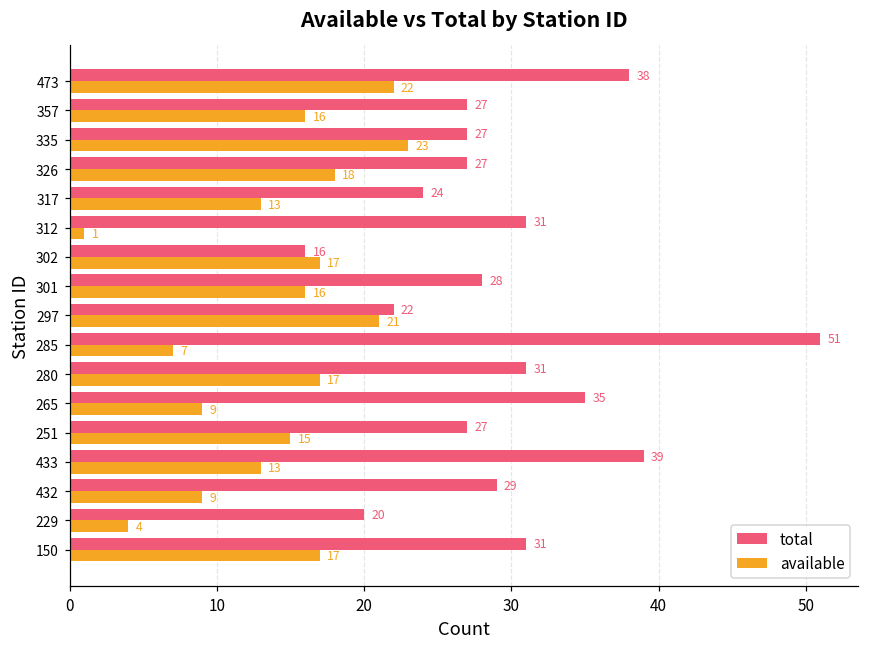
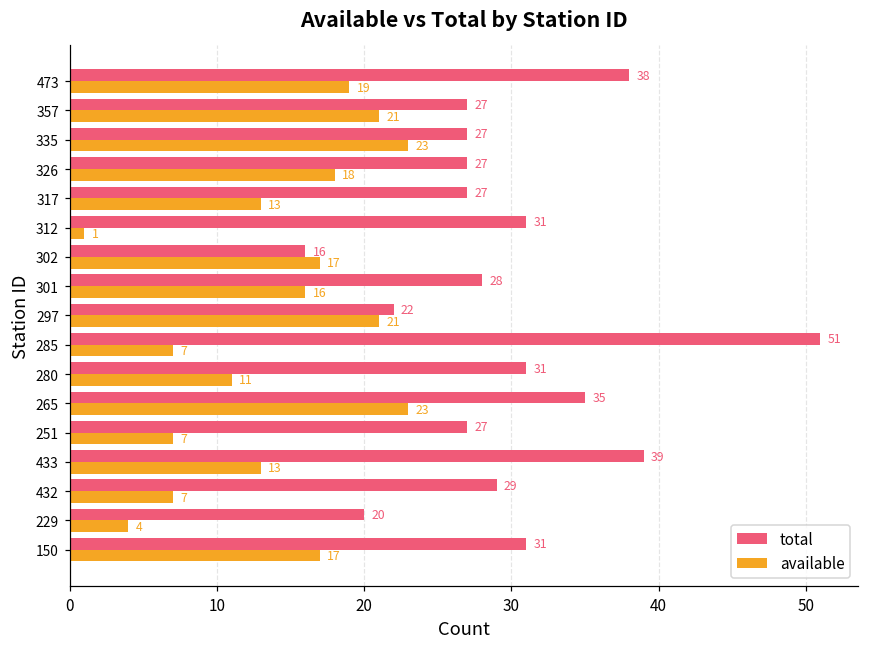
  {
    "total": {
      "473": 38,
      "357": 27,
      "335": 27,
      "326": 27,
-     "317": 24,
+     "317": 27,
      "312": 31,
      "302": 16,
      "301": 28,
      "297": 22,
      "285": 51,
      "280": 31,
      "265": 35,
      "251": 27,
      "433": 39,
      "432": 29,
      "229": 20,
      "150": 31
    },
    "available": {
-     "473": 22,
-     "357": 16,
+     "473": 19,
+     "357": 21,
      "335": 23,
      "326": 18,
      "317": 13,
      "312": 1,
      "302": 17,
      "301": 16,
      "297": 21,
      "285": 7,
-     "280": 17,
-     "265": 9,
-     "251": 15,
+     "280": 11,
+     "265": 23,
+     "251": 7,
      "433": 13,
-     "432": 9,
+     "432": 7,
      "229": 4,
      "150": 17
    }
  }
